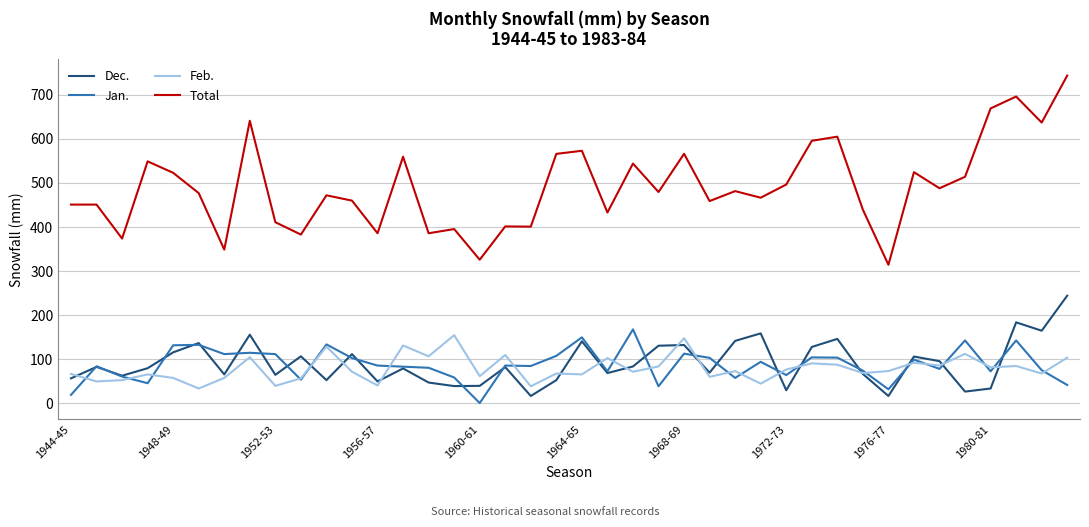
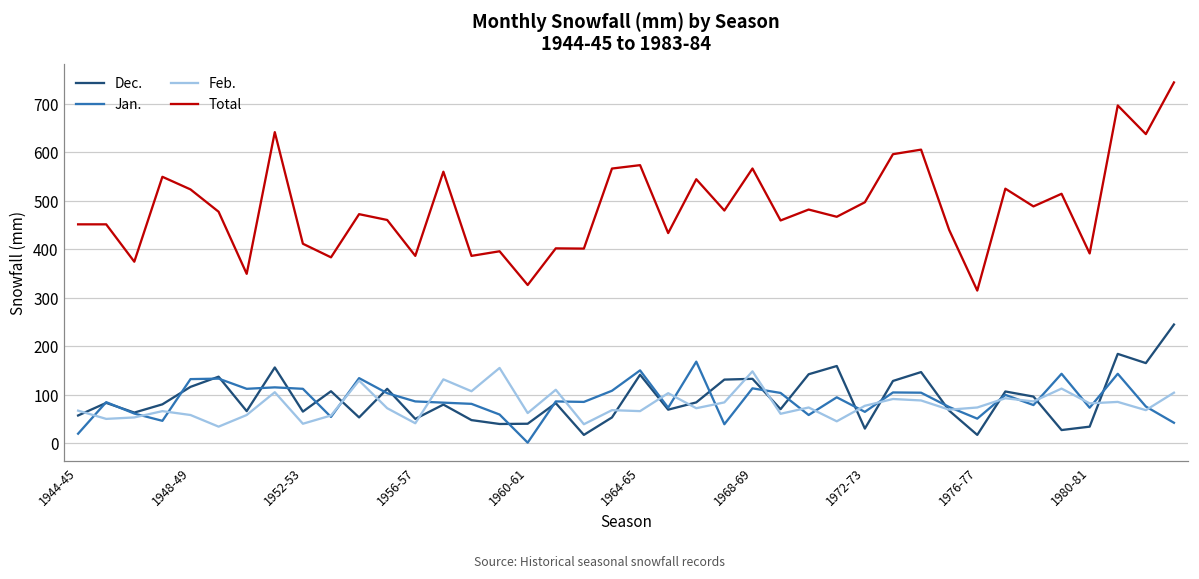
  {
    "Dec.": {
      "1944-45": 60,
      "1948-49": 120,
      "1952-53": 70,
      "1956-57": 50,
      "1960-61": 40,
      "1964-65": 140,
      "1968-69": 130,
      "1972-73": 30,
      "1976-77": 20,
      "1980-81": 30
    },
    "Jan.": {
      "1944-45": 20,
      "1948-49": 130,
      "1952-53": 110,
      "1956-57": 90,
      "1960-61": 0,
      "1964-65": 150,
      "1968-69": 110,
      "1972-73": 60,
-     "1976-77": 30,
+     "1976-77": 50,
      "1980-81": 70
    },
    "Feb.": {
      "1944-45": 70,
      "1948-49": 60,
      "1952-53": 40,
      "1956-57": 40,
      "1960-61": 60,
      "1964-65": 70,
      "1968-69": 150,
      "1972-73": 80,
      "1976-77": 70,
      "1980-81": 80
    },
    "Total": {
      "1944-45": 450,
      "1948-49": 520,
      "1952-53": 410,
      "1956-57": 390,
      "1960-61": 330,
      "1964-65": 570,
      "1968-69": 570,
      "1972-73": 500,
      "1976-77": 310,
-     "1980-81": 670
+     "1980-81": 390
    }
  }
